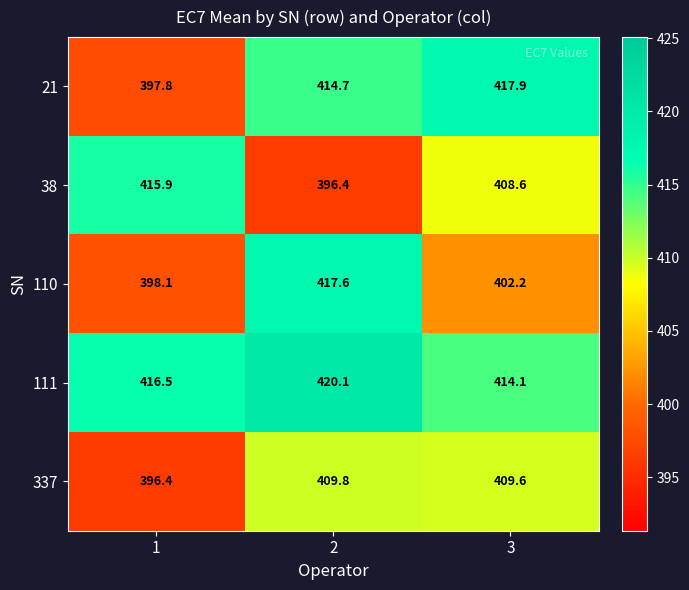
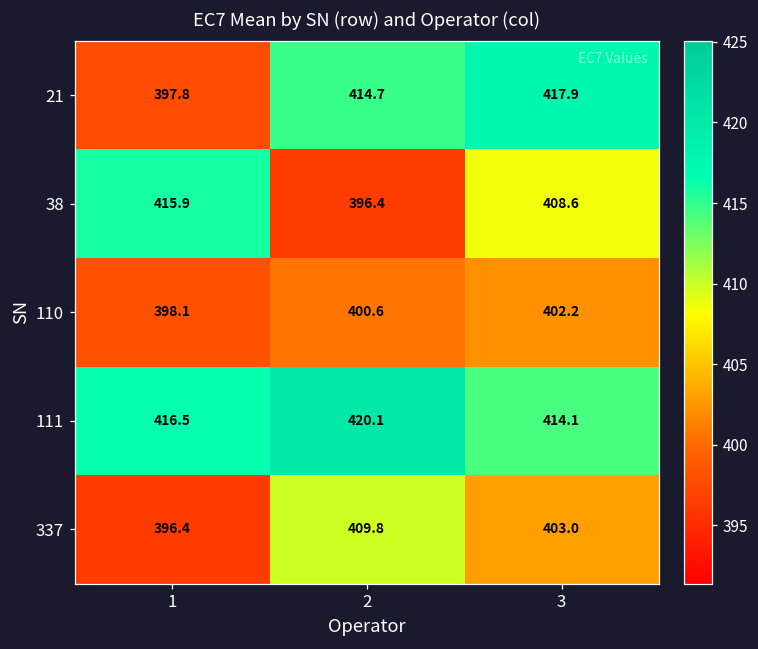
  {
    "21": {
      "1": 397.8,
      "2": 414.7
    },
    "38": {
      "1": 415.9,
      "2": 396.4,
      "3": 408.6
    },
    "110": {
      "1": 398.1,
-     "2": 417.6,
+     "2": 400.6,
      "3": 402.2
    },
    "111": {
      "1": 416.5,
      "2": 420.1,
      "3": 414.1
    },
    "337": {
      "1": 396.4,
      "2": 409.8,
-     "3": 409.6
+     "3": 403.0
    }
  }
